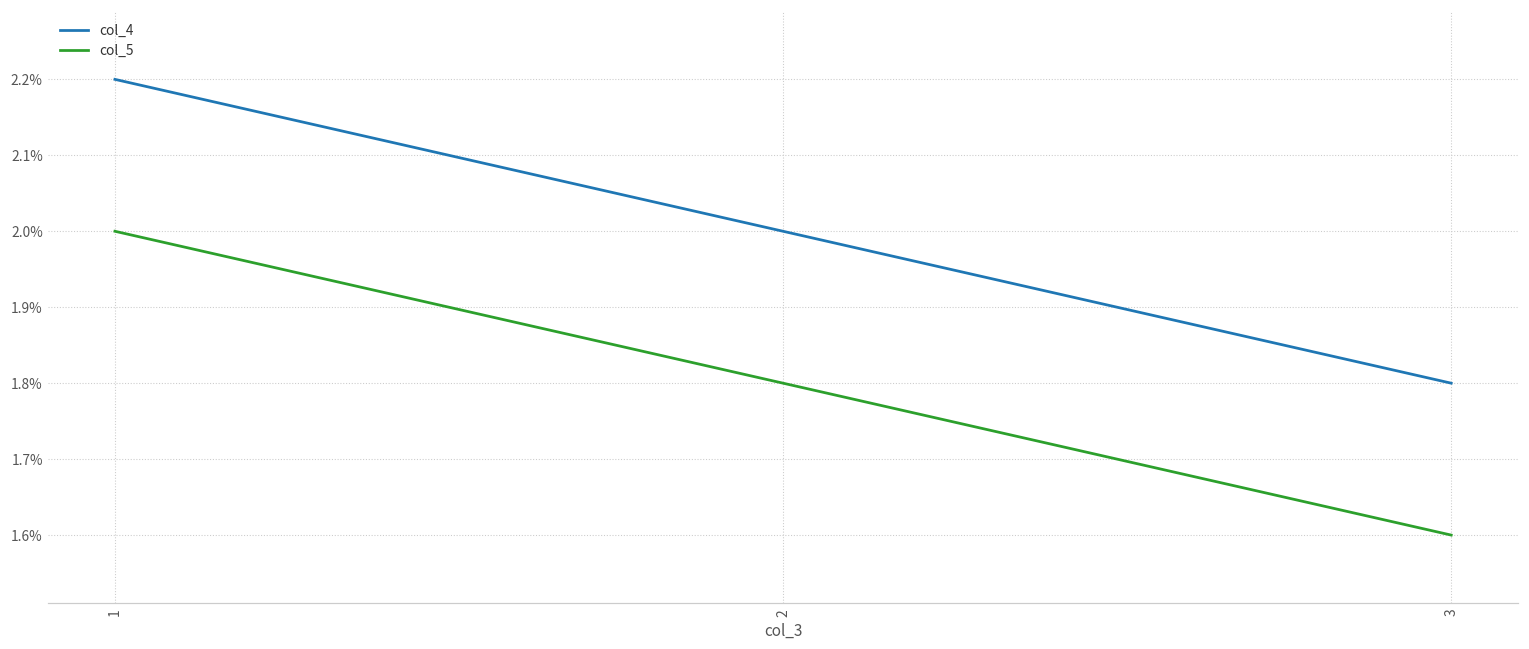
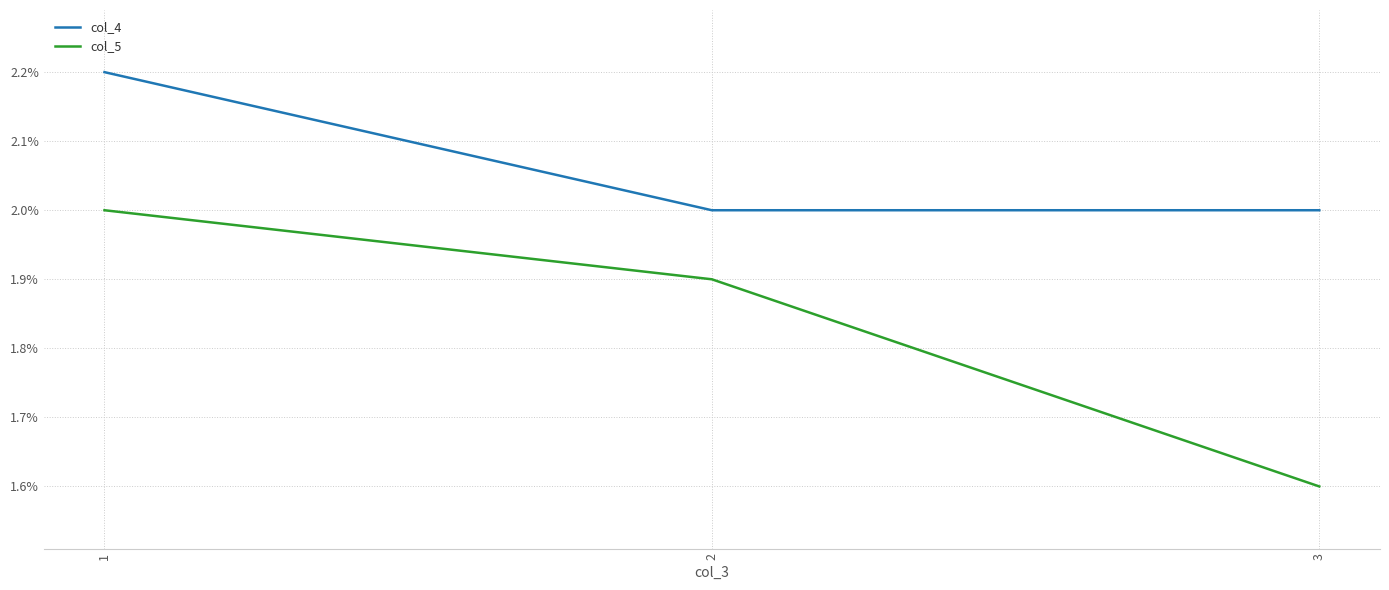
  {
    "col_4": {
      "1": "2.20%",
      "2": "2.00%",
-     "3": "1.80%"
+     "3": "2.00%"
    },
    "col_5": {
      "1": "2.00%",
-     "2": "1.80%",
+     "2": "1.90%",
      "3": "1.60%"
    }
  }
